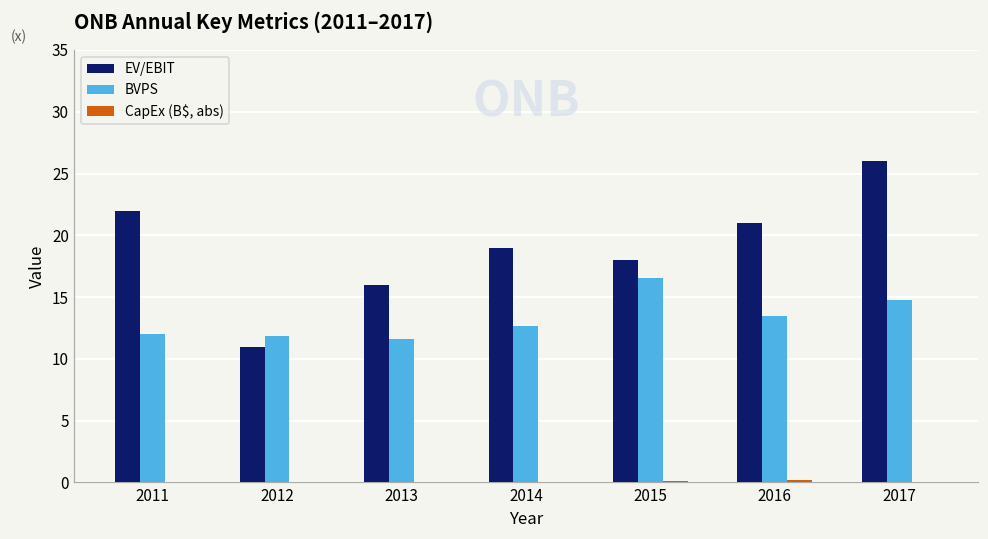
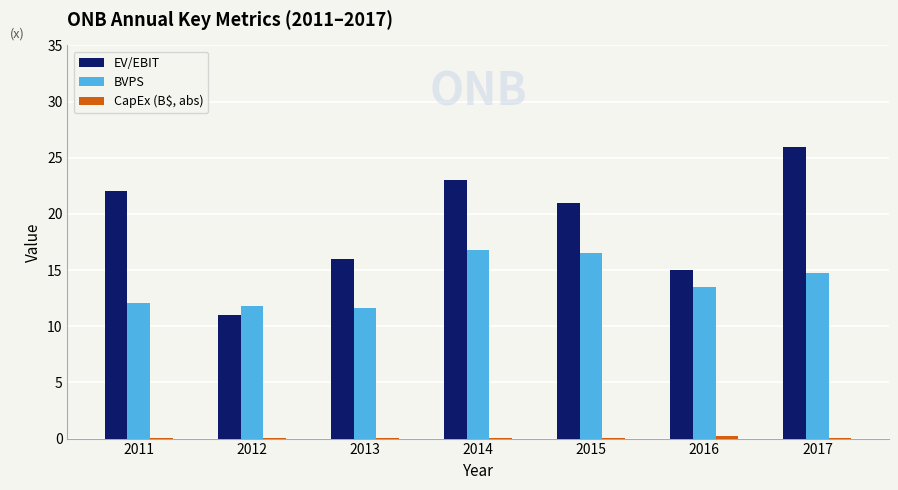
  {
    "EV/EBIT": {
      "2011": 22,
      "2012": 11,
      "2013": 16,
-     "2014": 19,
-     "2015": 18,
-     "2016": 21,
+     "2014": 23,
+     "2015": 21,
+     "2016": 15,
      "2017": 26
    },
    "BVPS": {
      "2011": 12.0,
      "2012": 11.8,
      "2013": 11.6,
-     "2014": 12.6,
+     "2014": 16.8,
      "2015": 16.5,
      "2016": 13.5,
      "2017": 14.7
    }
  }
